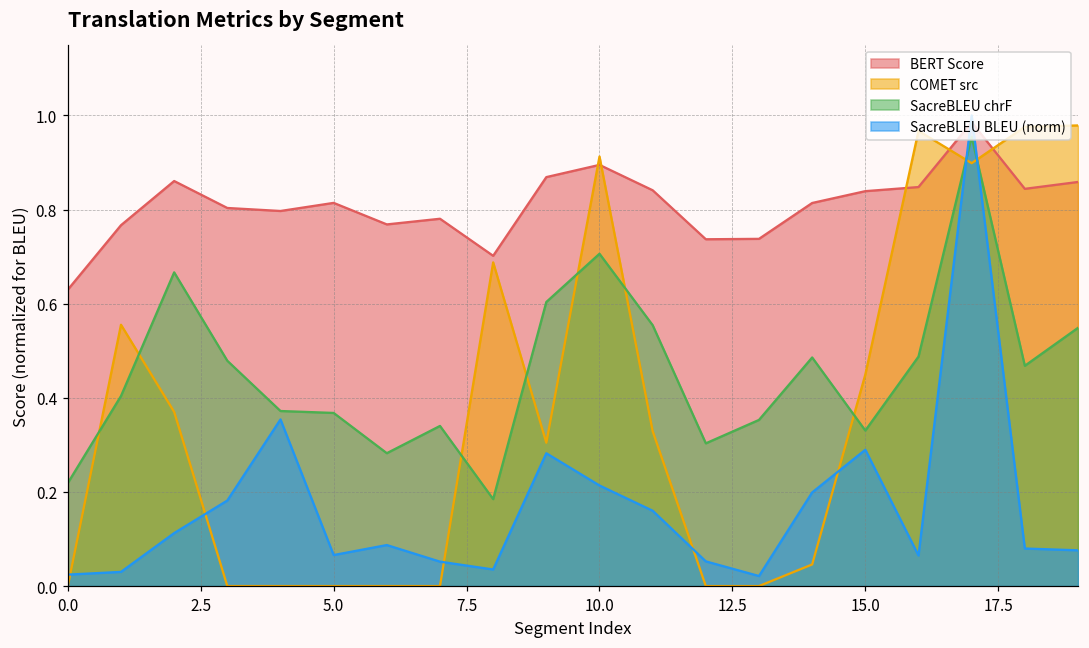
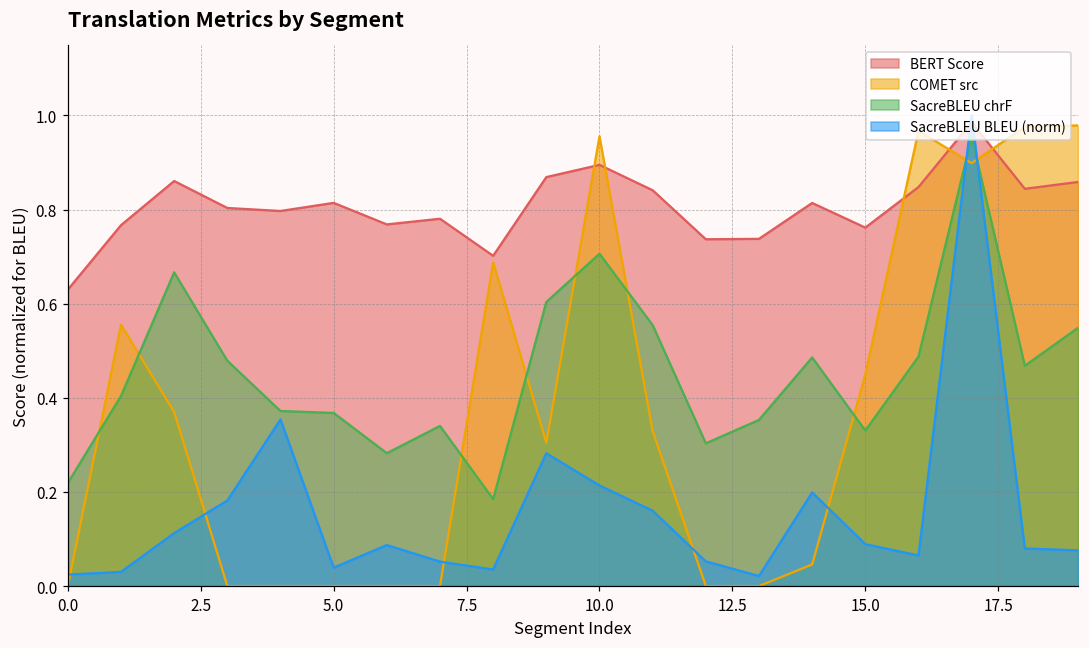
  {
    "BERT Score": {
      "0.0": 0.63,
      "5.0": 0.81,
      "10.0": 0.89,
-     "15.0": 0.84
+     "15.0": 0.76
    },
    "COMET src": {
      "0.0": 0.00,
      "5.0": 0.00,
-     "10.0": 0.91,
+     "10.0": 0.96,
      "15.0": 0.45
    },
    "SacreBLEU chrF": {
      "0.0": 0.22,
      "5.0": 0.37,
      "10.0": 0.71,
      "15.0": 0.33
    },
    "SacreBLEU BLEU (norm)": {
      "0.0": 0.02,
-     "5.0": 0.07,
+     "5.0": 0.04,
      "10.0": 0.21,
-     "15.0": 0.29
+     "15.0": 0.09
    }
  }
